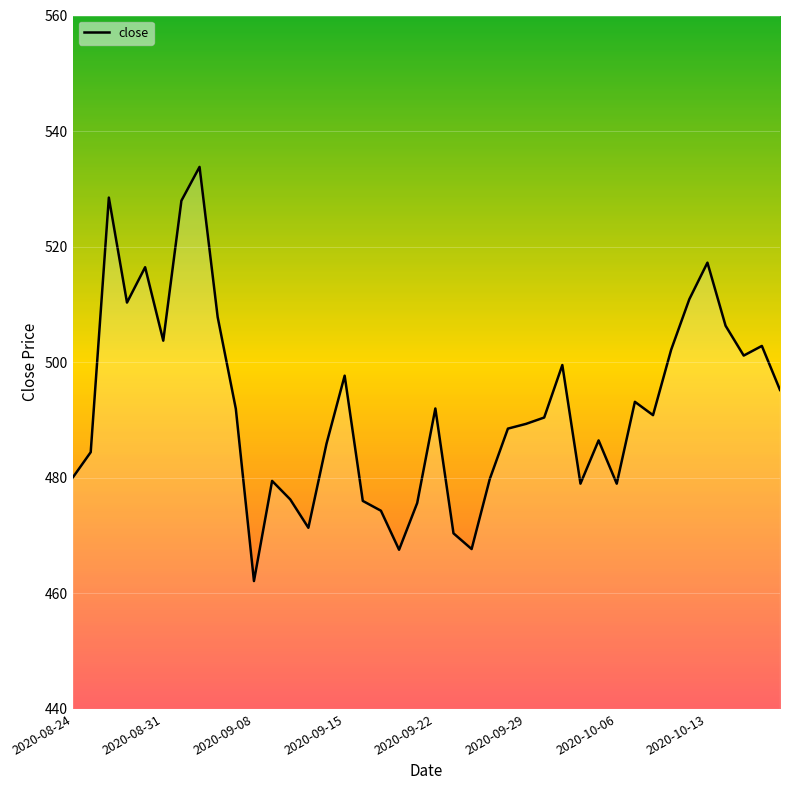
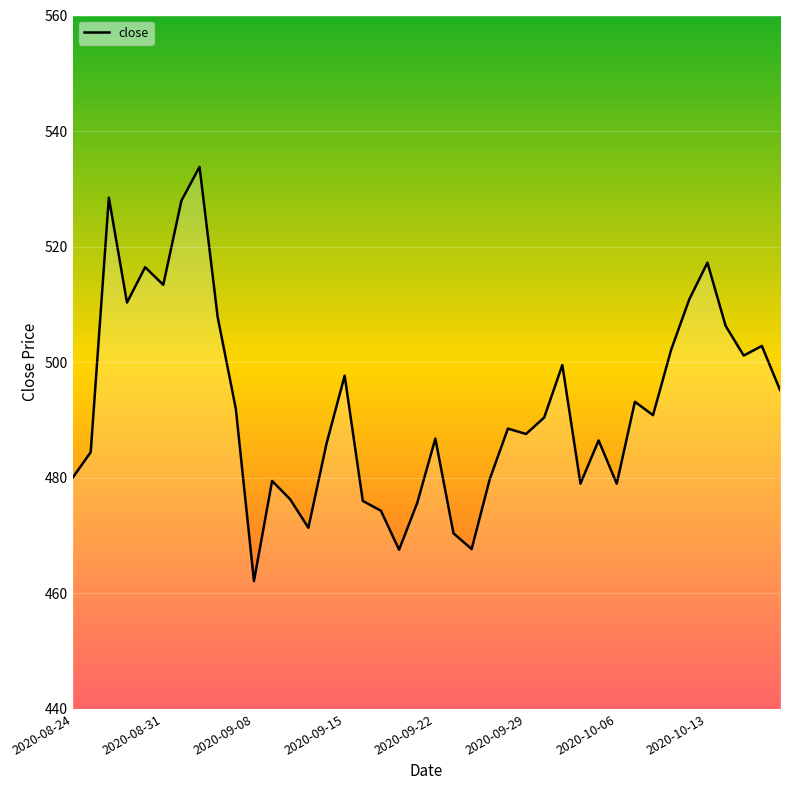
  {
    "2020-08-24": 480,
-   "2020-08-31": 504,
+   "2020-08-31": 513,
    "2020-09-08": 462,
    "2020-09-15": 498,
-   "2020-09-22": 492,
-   "2020-09-29": 489,
+   "2020-09-22": 487,
+   "2020-09-29": 488,
    "2020-10-06": 479,
    "2020-10-13": 517
  }
